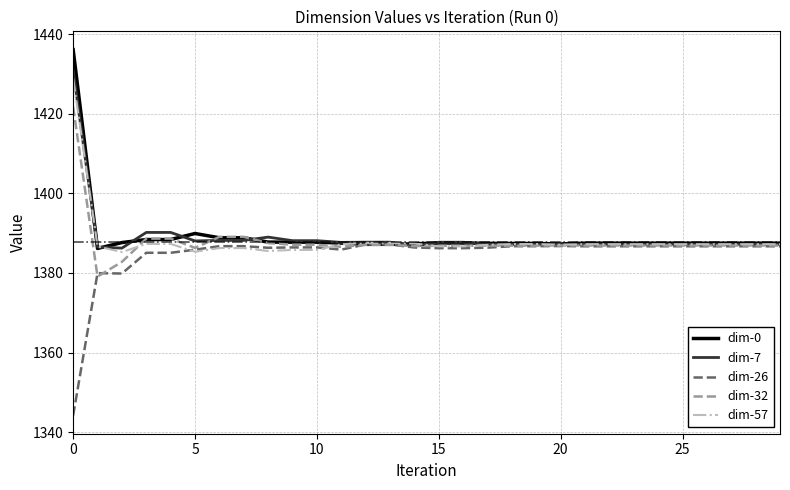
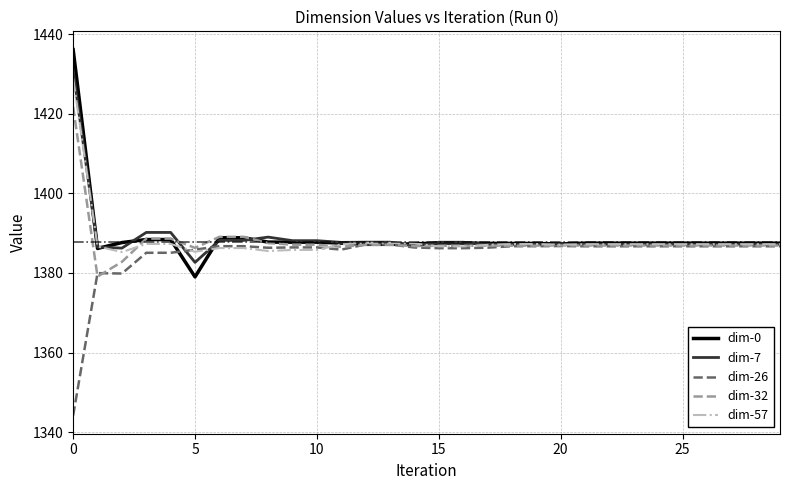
  {
    "dim-0": {
      "0": 1436,
-     "5": 1390
+     "5": 1379
    },
    "dim-7": {
      "0": 1431,
-     "5": 1388
+     "5": 1383
    },
    "dim-26": {
      "0": 1344
    }
  }
